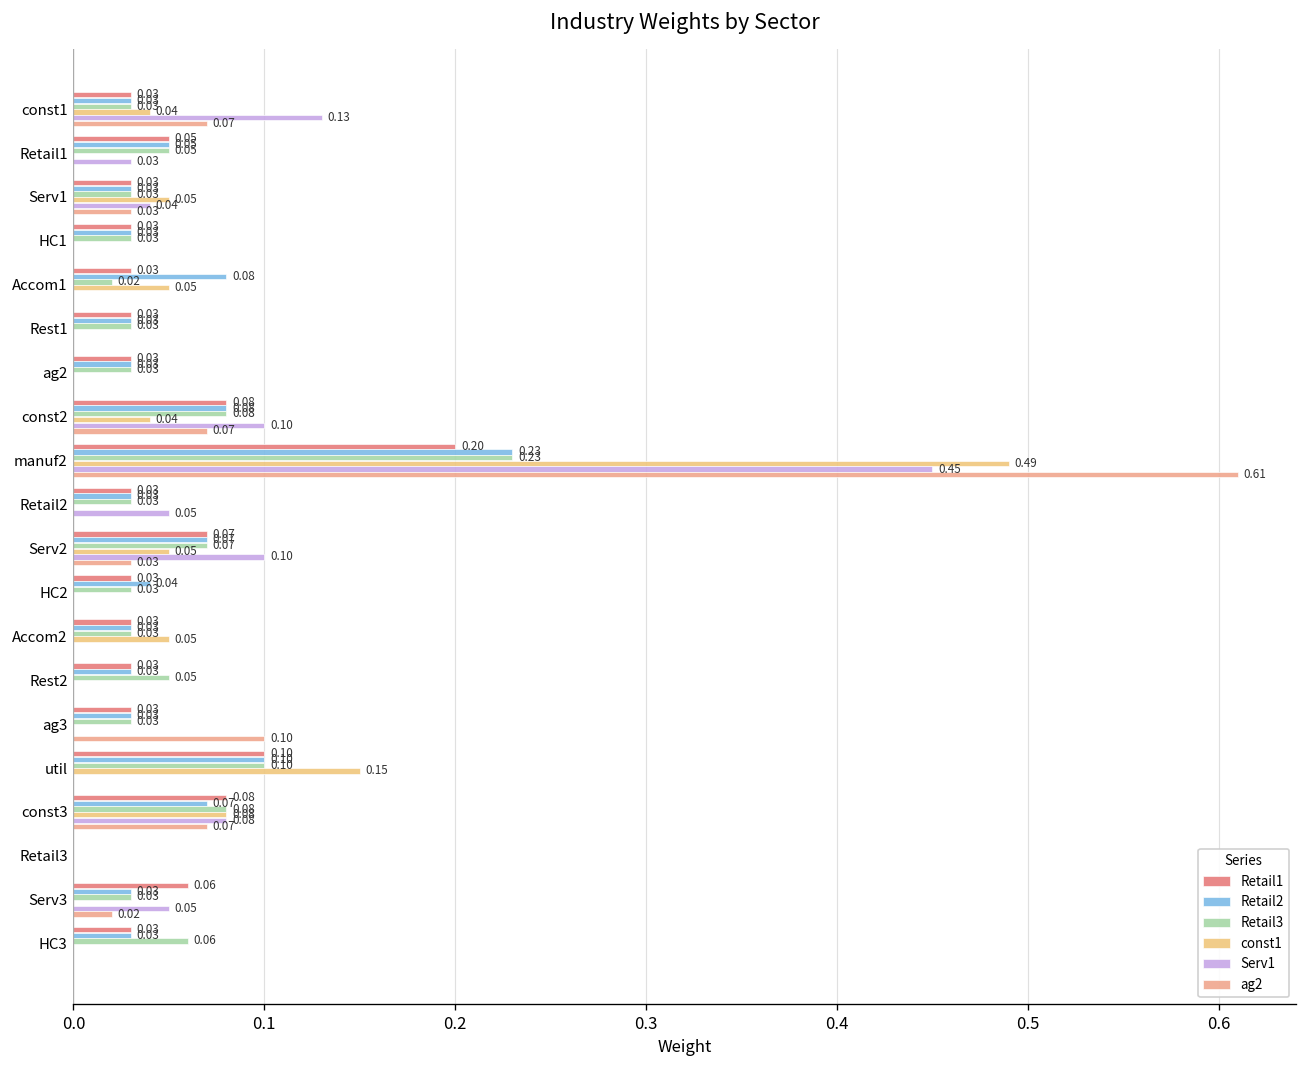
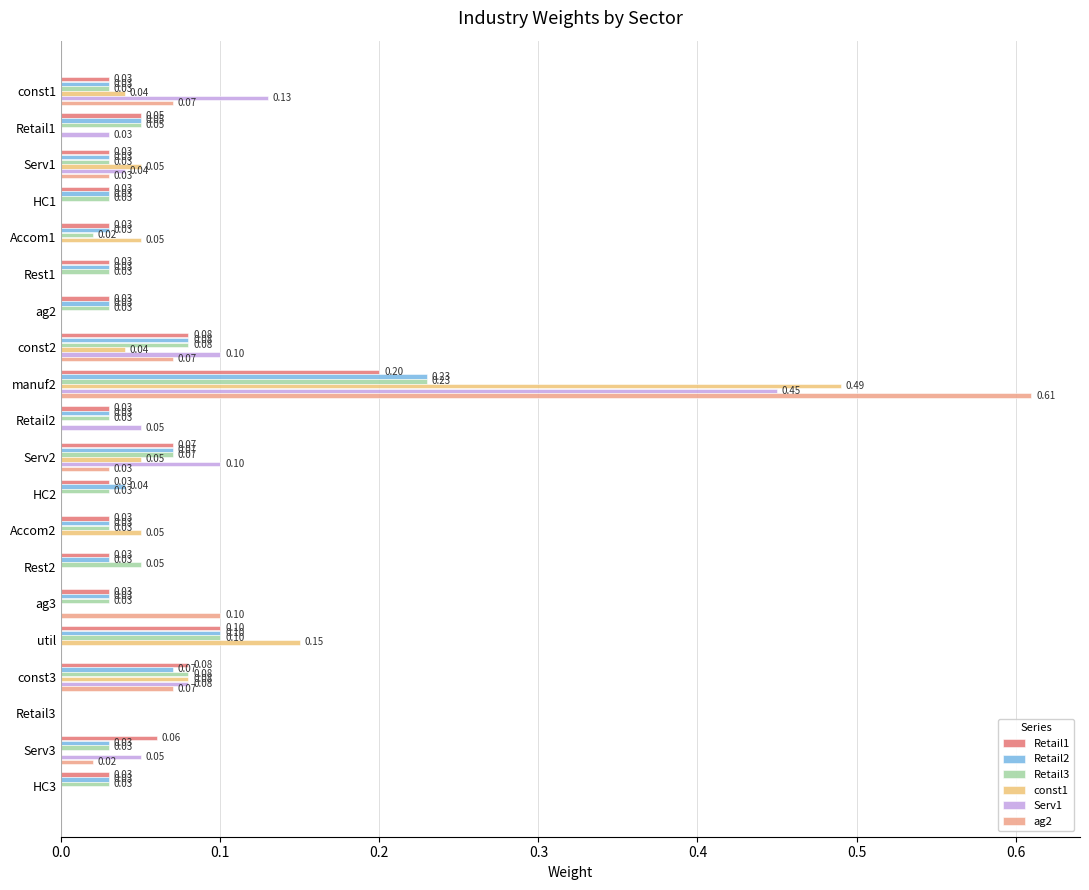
  {
    "Retail2": {
-     "Accom1": 0.08,
+     "Accom1": 0.03,
      "HC2": 0.04,
      "const3": 0.07
    },
    "Retail3": {
      "Accom1": 0.02,
      "HC2": 0.03,
      "Rest2": 0.05,
-     "HC3": 0.06
+     "HC3": 0.03
    },
    "Serv1": {
      "const1": 0.13,
      "Retail1": 0.03,
      "Serv1": 0.04,
      "const2": 0.10,
      "manuf2": 0.45,
      "Retail2": 0.05,
      "Serv2": 0.10,
      "Serv3": 0.05
    }
  }
